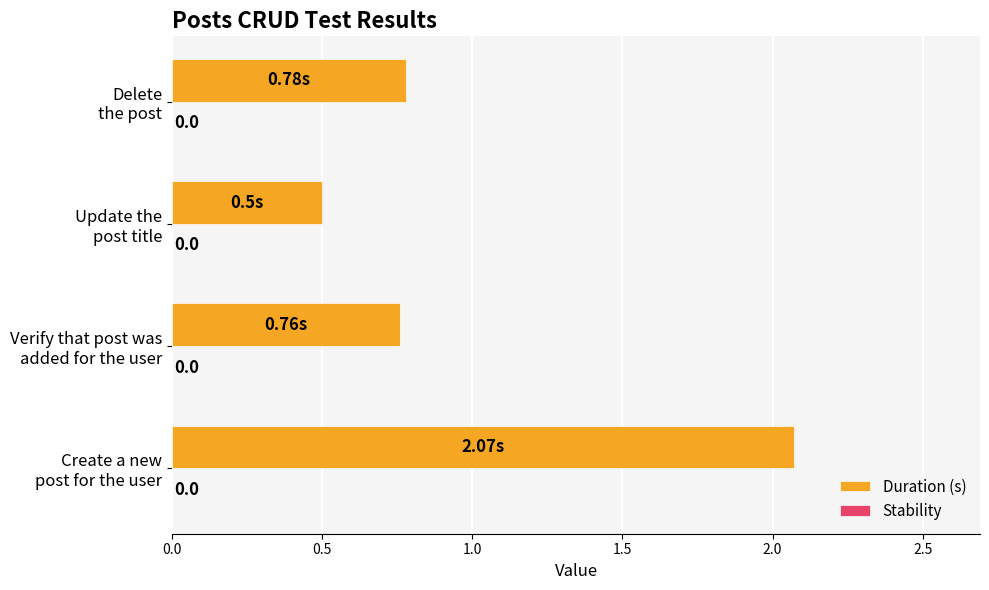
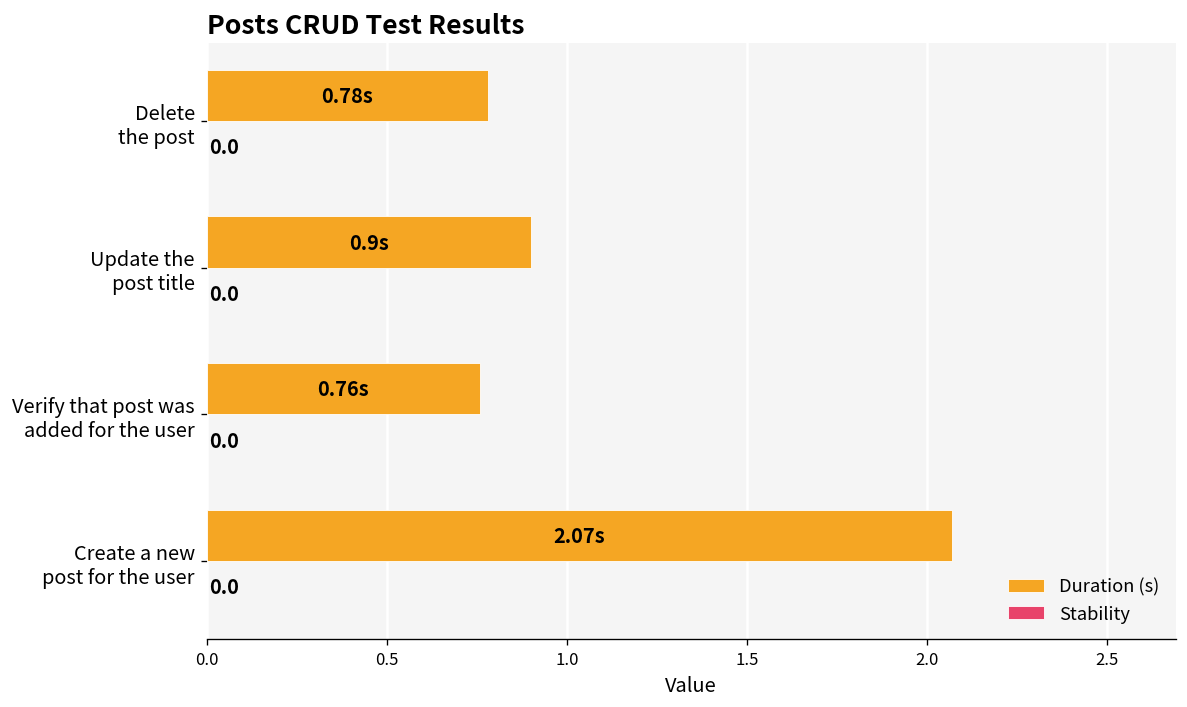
  {
    "Duration (s)": {
      "Delete the post": "0.78s",
-     "Update the post title": "0.5s",
+     "Update the post title": "0.9s",
      "Verify that post was added for the user": "0.76s",
      "Create a new post for the user": "2.07s"
    },
    "Stability": {
      "Delete the post": "0.0",
      "Update the post title": "0.0",
      "Verify that post was added for the user": "0.0",
      "Create a new post for the user": "0.0"
    }
  }
